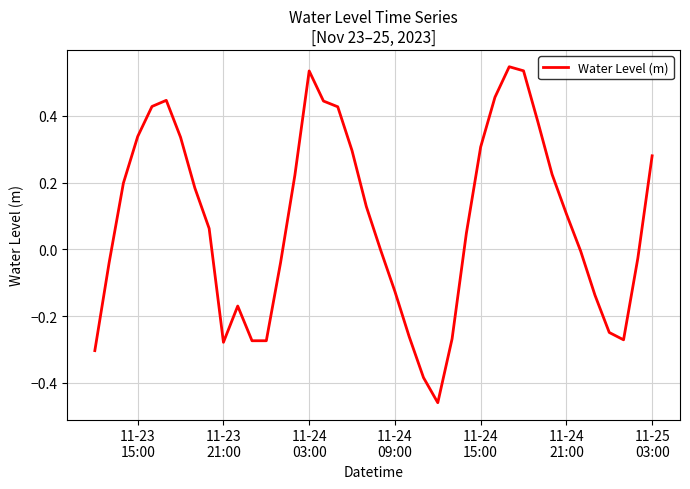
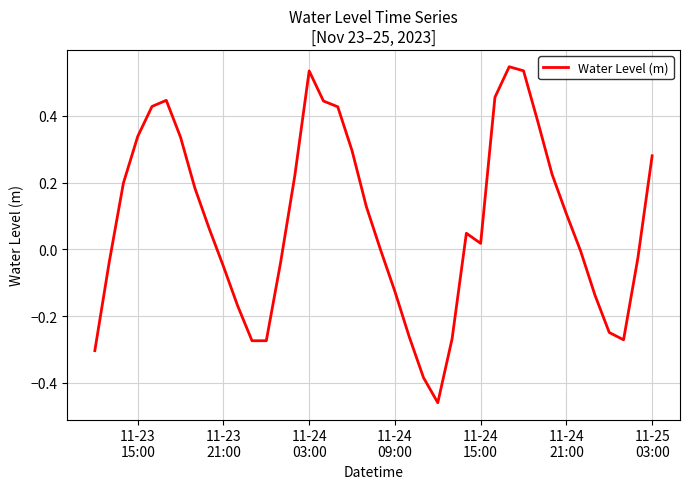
  {
    "11-23 15:00": 0.34,
-   "11-23 21:00": -0.28,
+   "11-23 21:00": -0.05,
    "11-24 03:00": 0.54,
    "11-24 09:00": -0.13,
-   "11-24 15:00": 0.31,
+   "11-24 15:00": 0.02,
    "11-24 21:00": 0.11,
    "11-25 03:00": 0.28
  }
